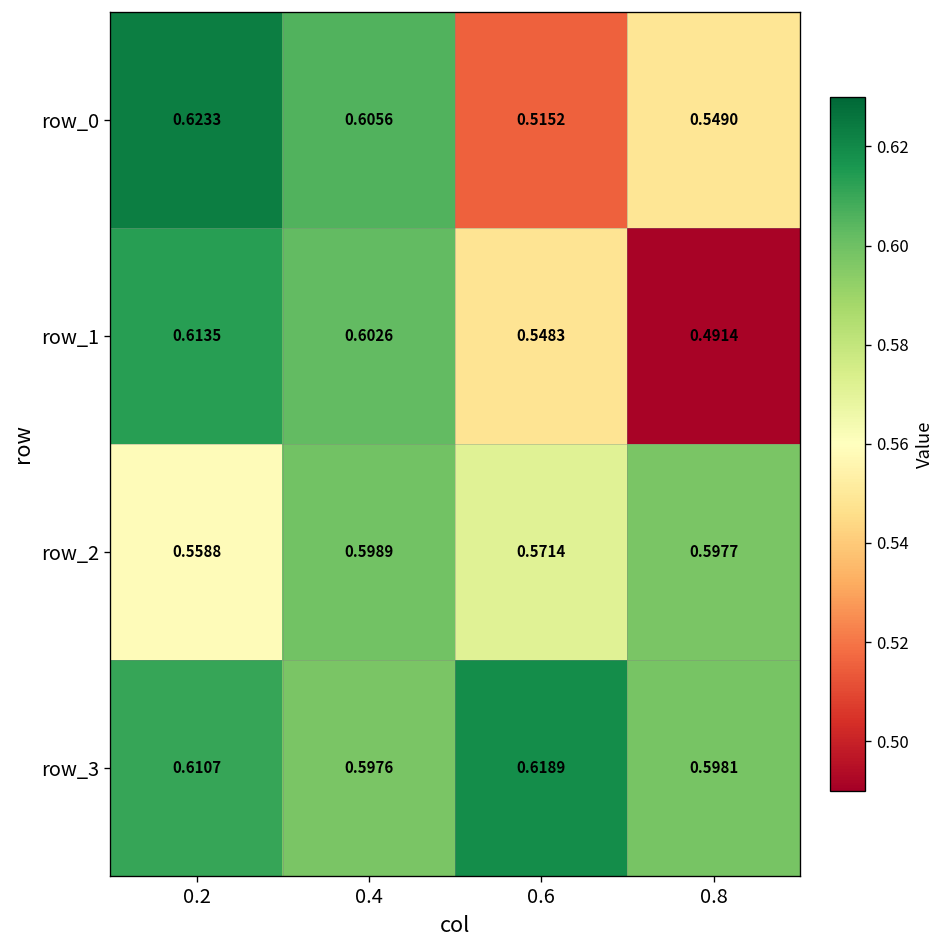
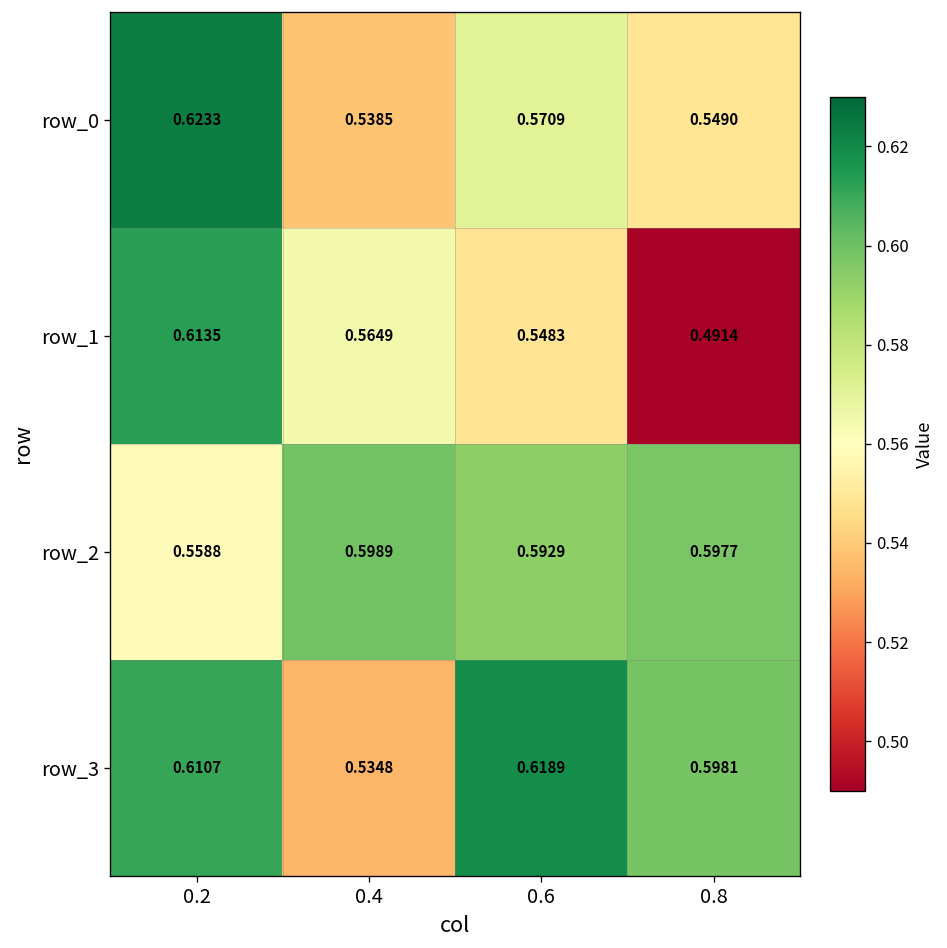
  {
    "row_0": {
      "0.2": 0.6233,
-     "0.4": 0.6056,
-     "0.6": 0.5152,
+     "0.4": 0.5385,
+     "0.6": 0.5709,
      "0.8": 0.5490
    },
    "row_1": {
      "0.2": 0.6135,
-     "0.4": 0.6026,
+     "0.4": 0.5649,
      "0.6": 0.5483,
      "0.8": 0.4914
    },
    "row_2": {
      "0.2": 0.5588,
      "0.4": 0.5989,
-     "0.6": 0.5714,
+     "0.6": 0.5929,
      "0.8": 0.5977
    },
    "row_3": {
      "0.2": 0.6107,
-     "0.4": 0.5976,
+     "0.4": 0.5348,
      "0.6": 0.6189,
      "0.8": 0.5981
    }
  }
